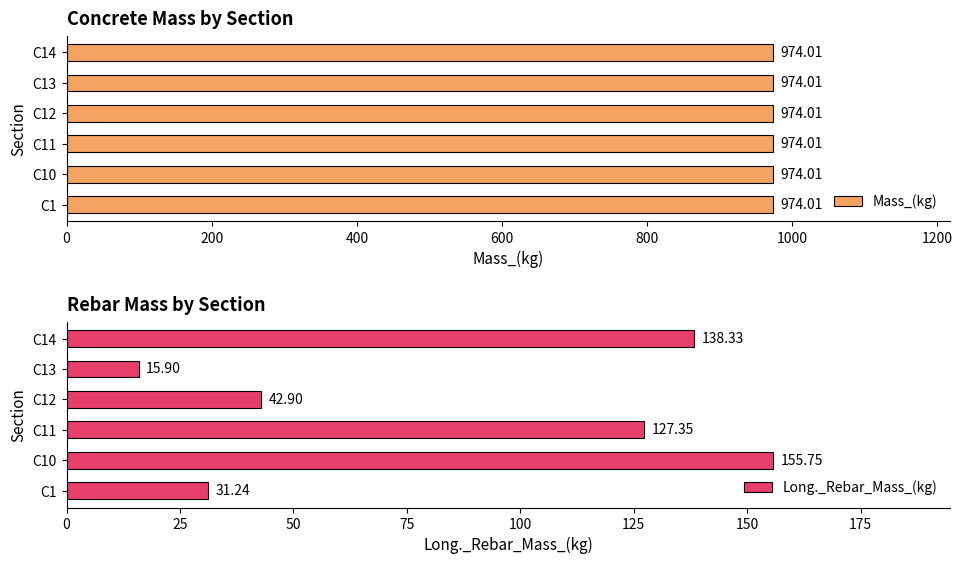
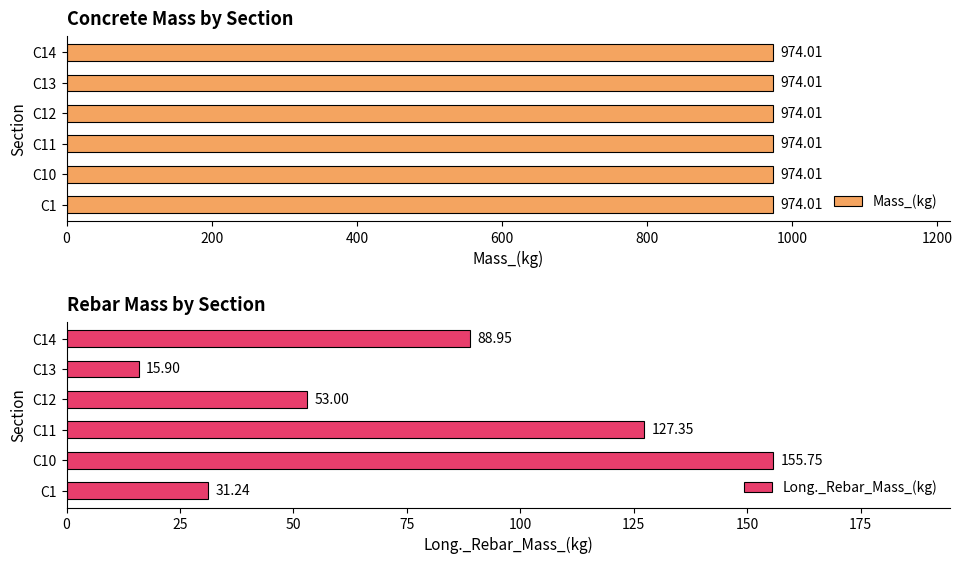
  {
    "Concrete Mass by Section": {
      "C14": 974.01,
      "C13": 974.01,
      "C12": 974.01,
      "C11": 974.01,
      "C10": 974.01,
      "C1": 974.01
    },
    "Rebar Mass by Section": {
-     "C14": 138.33,
+     "C14": 88.95,
      "C13": 15.90,
-     "C12": 42.90,
+     "C12": 53.00,
      "C11": 127.35,
      "C10": 155.75,
      "C1": 31.24
    }
  }
